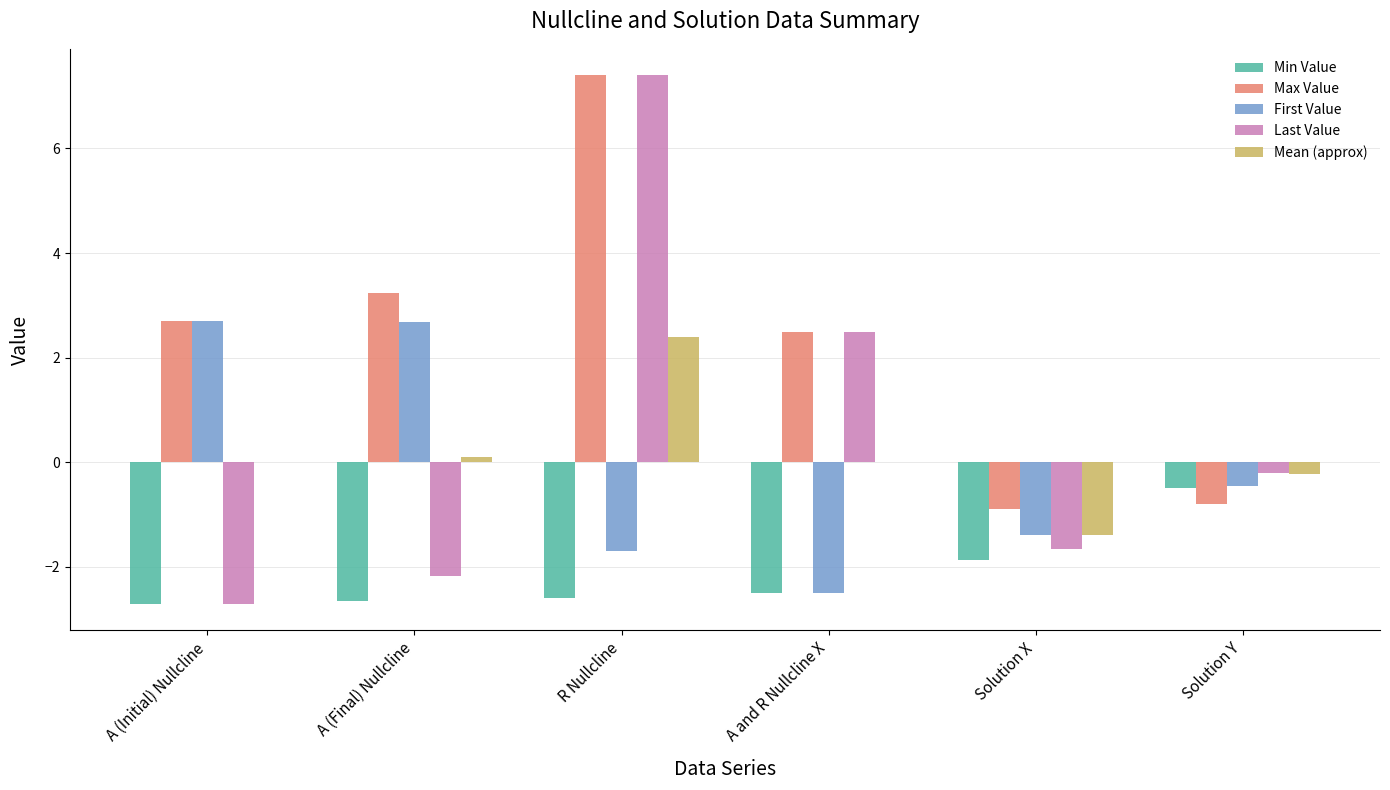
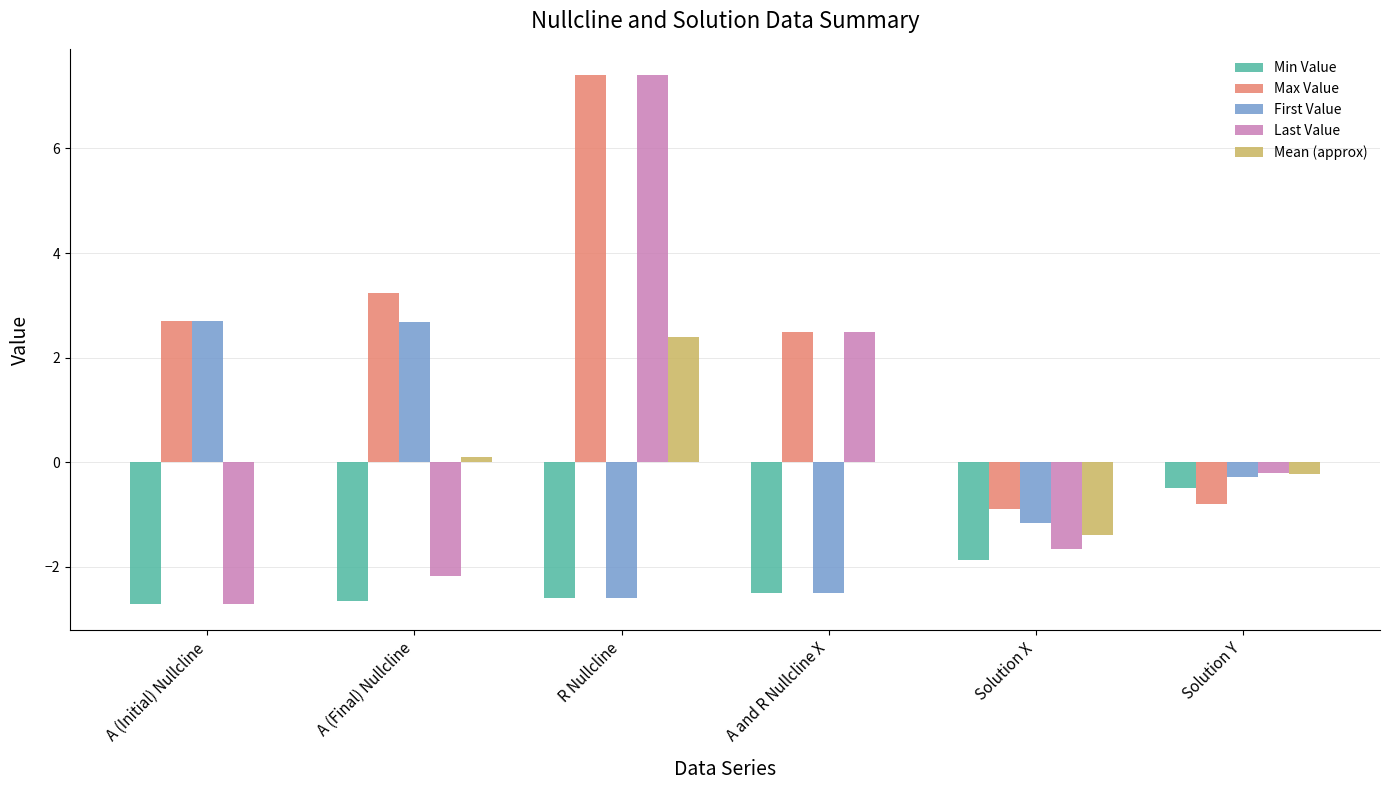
  {
    "Min Value": {
      "A (Initial) Nullcline": -2.7,
      "A (Final) Nullcline": -2.6,
      "R Nullcline": -2.6,
      "A and R Nullcline X": -2.5,
      "Solution X": -1.9,
      "Solution Y": -0.5
    },
    "Max Value": {
      "A (Initial) Nullcline": 2.7,
      "A (Final) Nullcline": 3.2,
      "R Nullcline": 7.4,
      "A and R Nullcline X": 2.5,
      "Solution X": -0.9,
      "Solution Y": -0.8
    },
    "First Value": {
      "A (Initial) Nullcline": 2.7,
      "A (Final) Nullcline": 2.7,
-     "R Nullcline": -1.7,
+     "R Nullcline": -2.6,
      "A and R Nullcline X": -2.5,
-     "Solution X": -1.4,
-     "Solution Y": -0.5
+     "Solution X": -1.2,
+     "Solution Y": -0.3
    },
    "Last Value": {
      "A (Initial) Nullcline": -2.7,
      "A (Final) Nullcline": -2.2,
      "R Nullcline": 7.4,
      "A and R Nullcline X": 2.5,
      "Solution X": -1.7,
      "Solution Y": -0.2
    },
    "Mean (approx)": {
      "A (Initial) Nullcline": 0.0,
      "A (Final) Nullcline": 0.1,
      "R Nullcline": 2.4,
      "A and R Nullcline X": 0.0,
      "Solution X": -1.4,
      "Solution Y": -0.2
    }
  }
